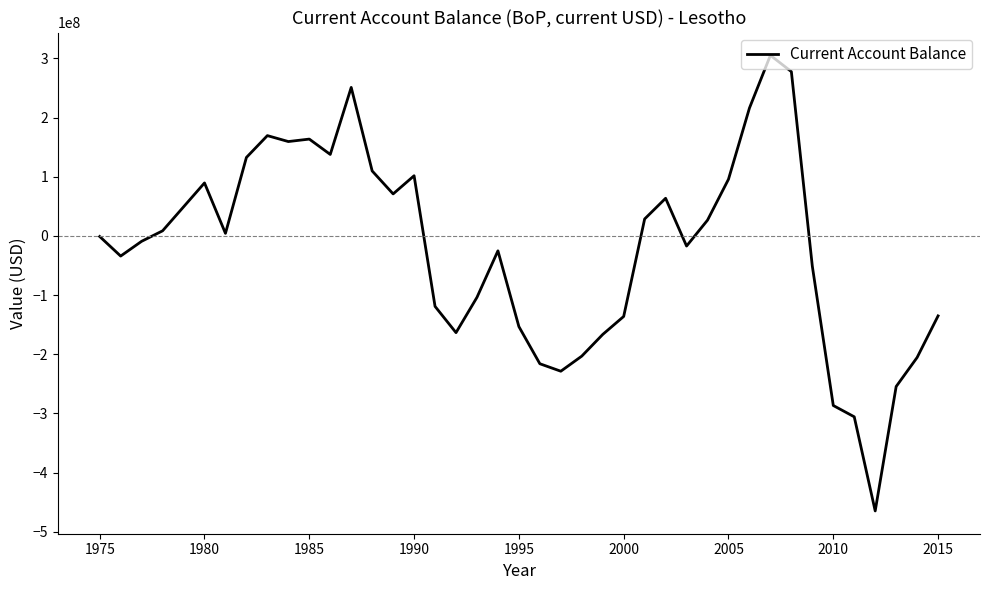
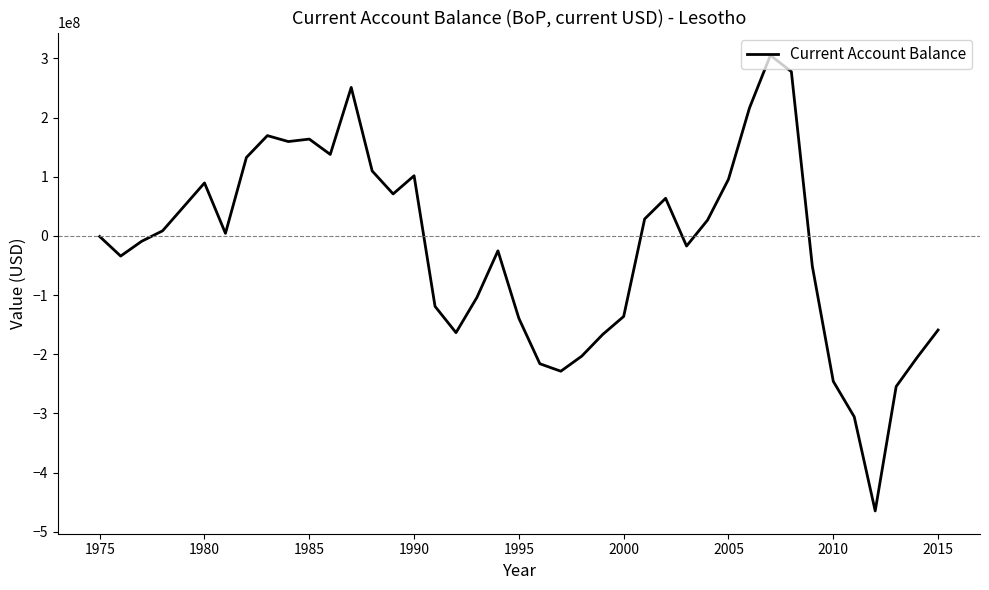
  {
    "1975": 0,
    "1980": 90000000,
    "1985": 160000000,
    "1990": 100000000,
-   "1995": -150000000,
+   "1995": -140000000,
    "2000": -140000000,
    "2005": 100000000,
-   "2010": -290000000,
-   "2015": -140000000
+   "2010": -250000000,
+   "2015": -160000000
  }
